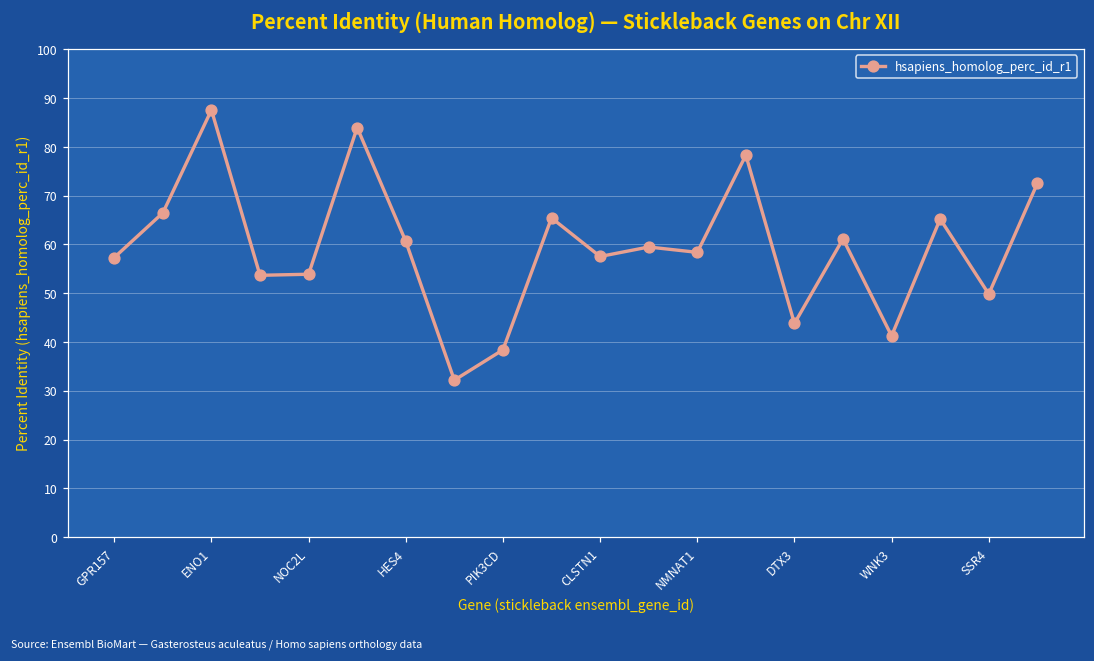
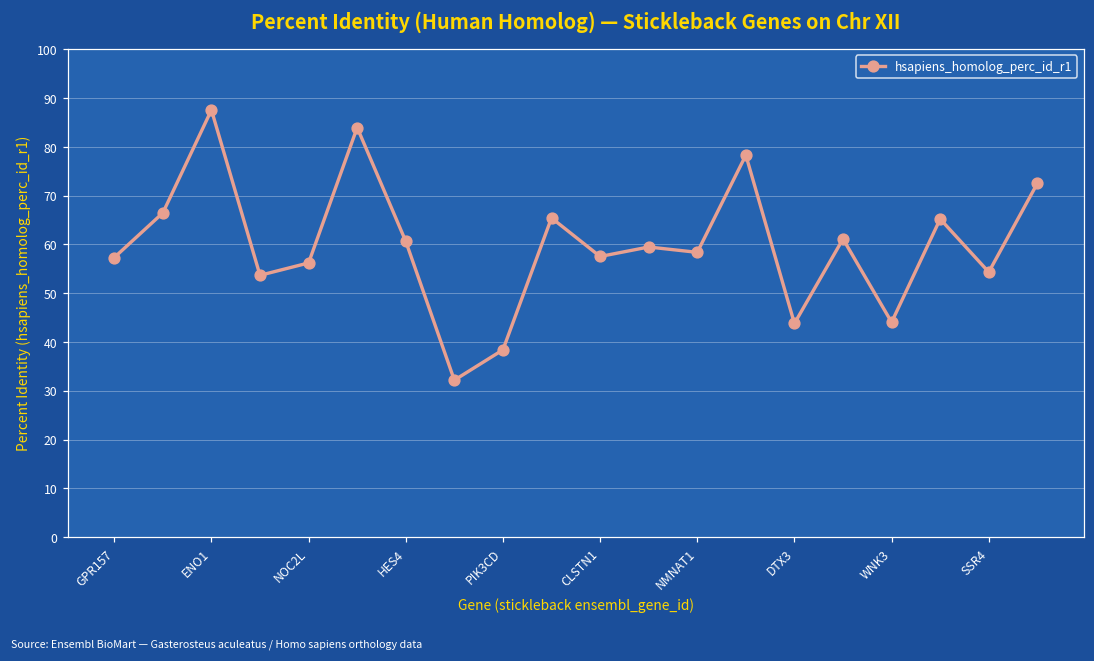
  {
    "GPR157": 57,
    "ENO1": 88,
-   "NOC2L": 54,
+   "NOC2L": 56,
    "HES4": 61,
    "PIK3CD": 38,
    "CLSTN1": 58,
    "NMNAT1": 58,
    "DTX3": 44,
-   "WNK3": 41,
-   "SSR4": 50
+   "WNK3": 44,
+   "SSR4": 54
  }
